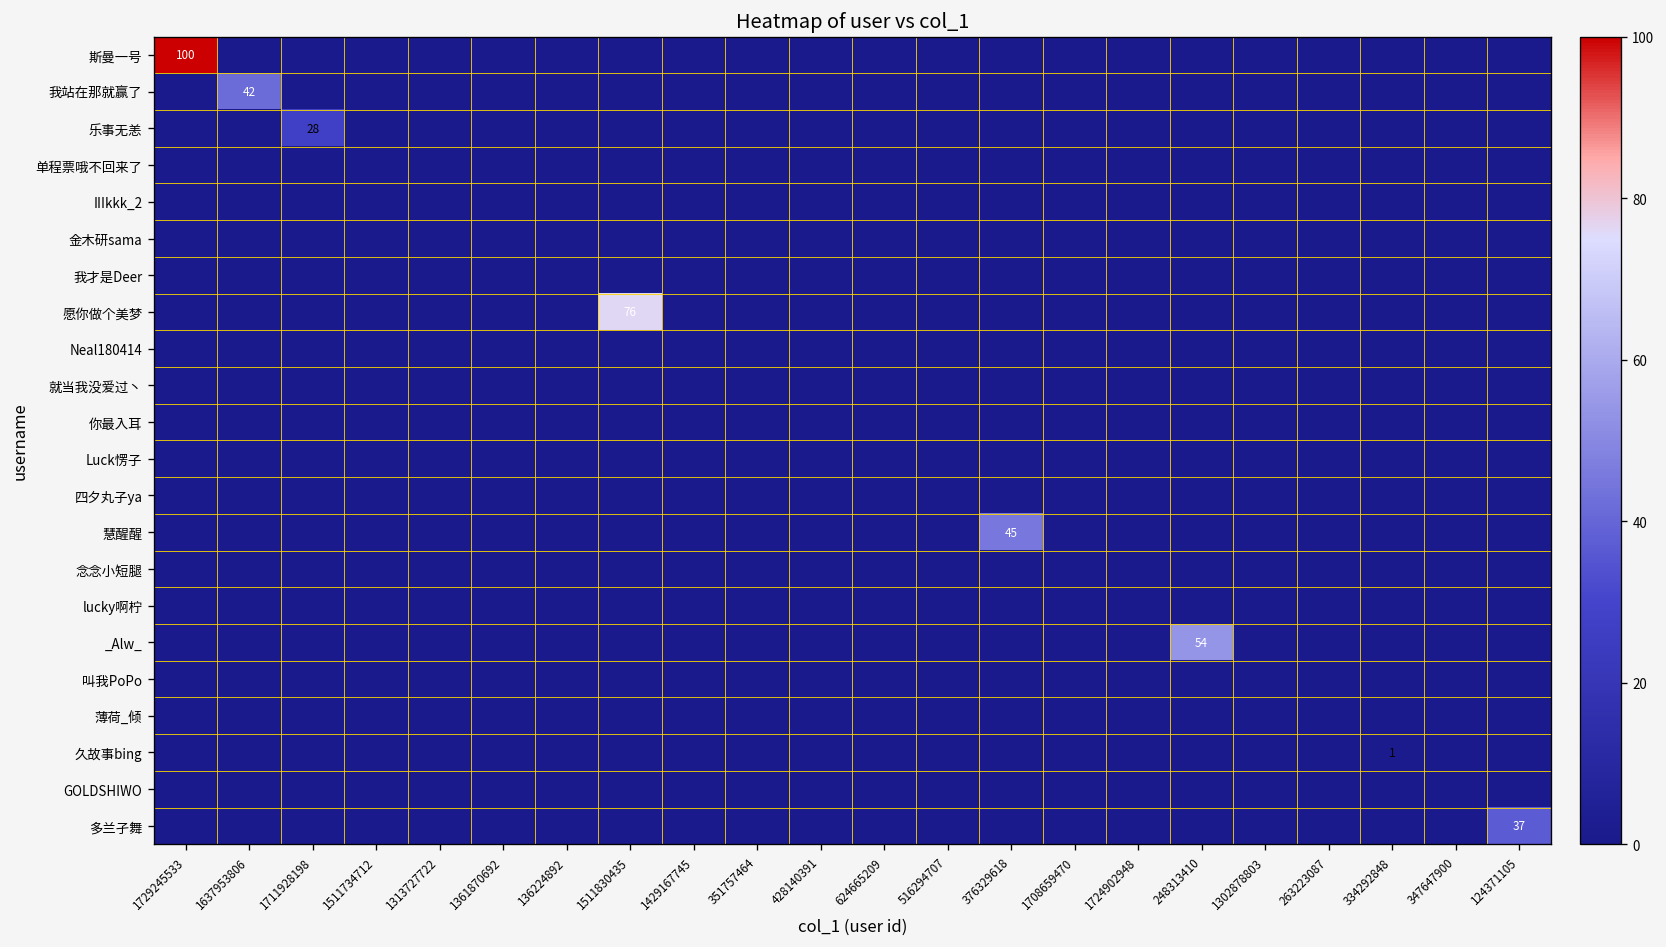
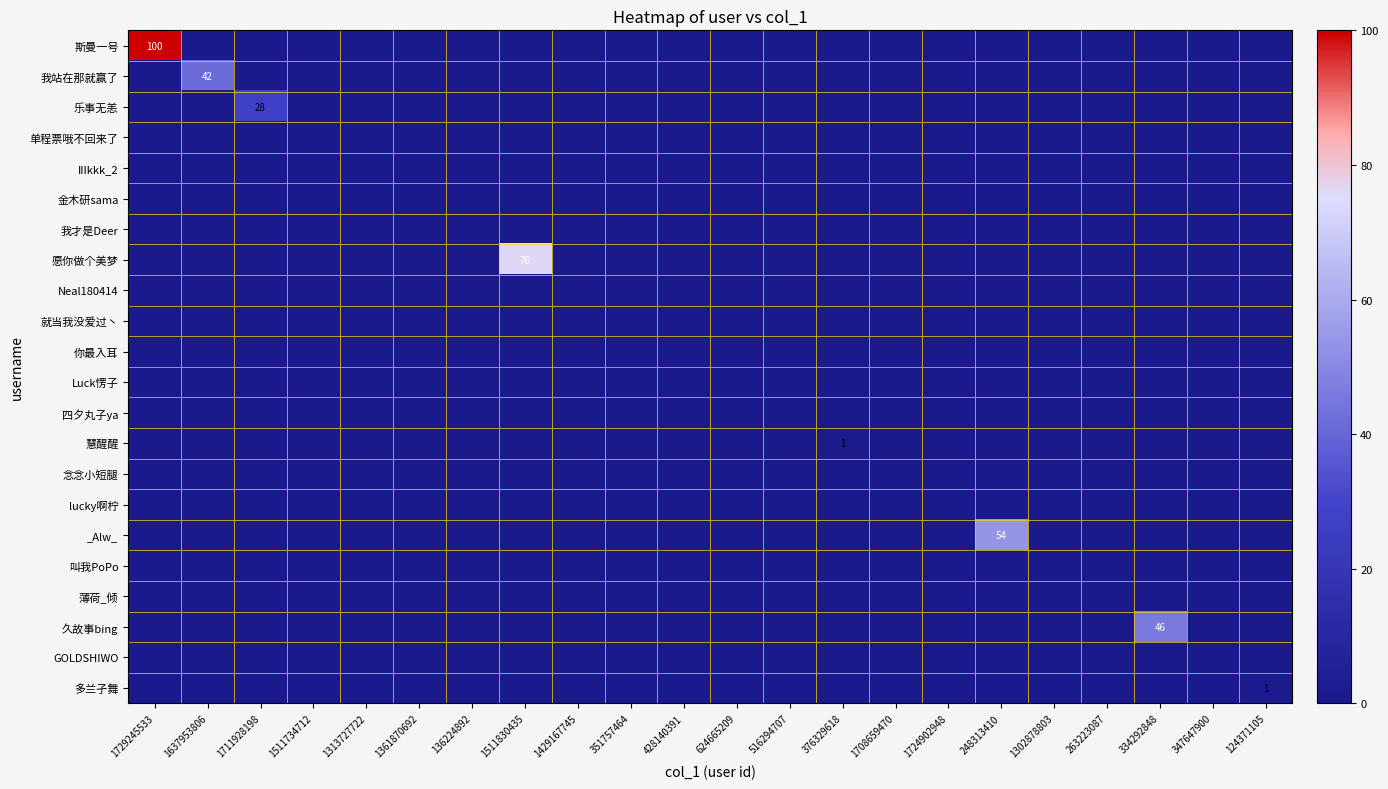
  {
    "斯曼一号": {
      "1729245533": 100
    },
    "我站在那就赢了": {
      "1637953806": 42
    },
    "乐事无恙": {
      "1711928198": 28
    },
    "慧醒醒": {
-     "376329618": 45
+     "376329618": 1
    },
    "_Alw_": {
      "248313410": 54
    },
    "久故事bing": {
-     "334292848": 1
+     "334292848": 46
    },
    "多兰孑舞": {
-     "124371105": 37
+     "124371105": 1
    }
  }
